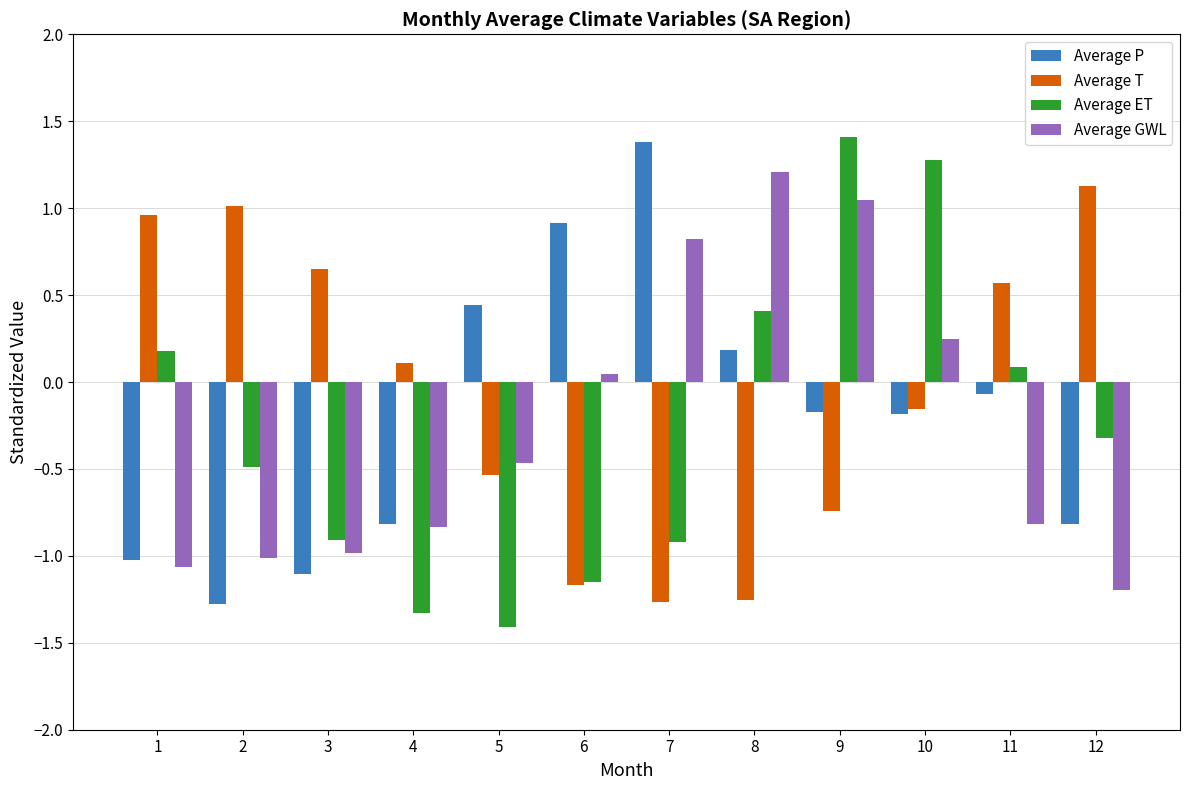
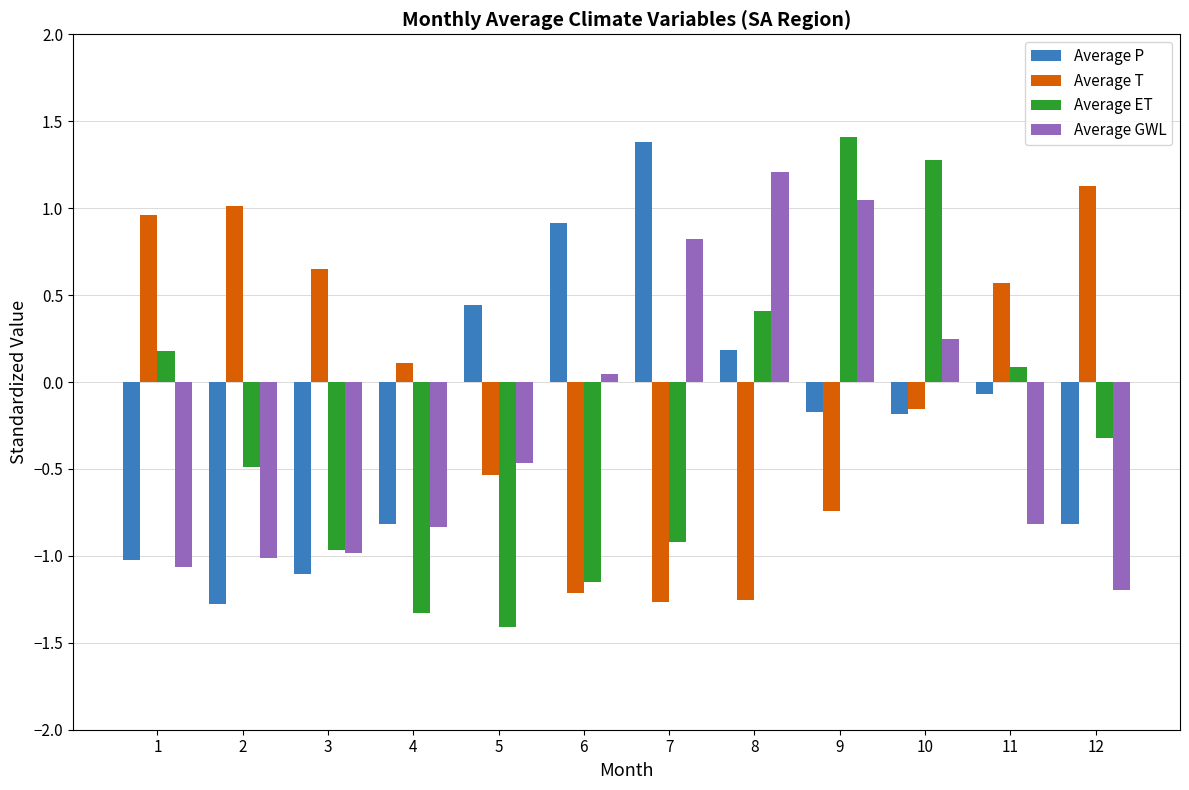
  {
    "Average P": {
      "1": -1.02,
      "2": -1.27,
      "3": -1.10,
      "4": -0.82,
      "5": 0.45,
      "6": 0.91,
      "7": 1.38,
      "8": 0.18,
      "9": -0.17,
      "10": -0.18,
      "11": -0.07,
      "12": -0.82
    },
    "Average T": {
      "1": 0.96,
      "2": 1.01,
      "3": 0.65,
      "4": 0.11,
      "5": -0.53,
-     "6": -1.17,
+     "6": -1.22,
      "7": -1.27,
      "8": -1.25,
      "9": -0.74,
      "10": -0.16,
      "11": 0.57,
      "12": 1.13
    },
    "Average ET": {
      "1": 0.18,
      "2": -0.49,
-     "3": -0.91,
+     "3": -0.96,
      "4": -1.33,
      "5": -1.41,
      "6": -1.15,
      "7": -0.92,
      "8": 0.41,
      "9": 1.41,
      "10": 1.28,
      "11": 0.09,
      "12": -0.32
    },
    "Average GWL": {
      "1": -1.06,
      "2": -1.01,
      "3": -0.99,
      "4": -0.83,
      "5": -0.47,
      "6": 0.05,
      "7": 0.82,
      "8": 1.21,
      "9": 1.04,
      "10": 0.25,
      "11": -0.81,
      "12": -1.20
    }
  }
